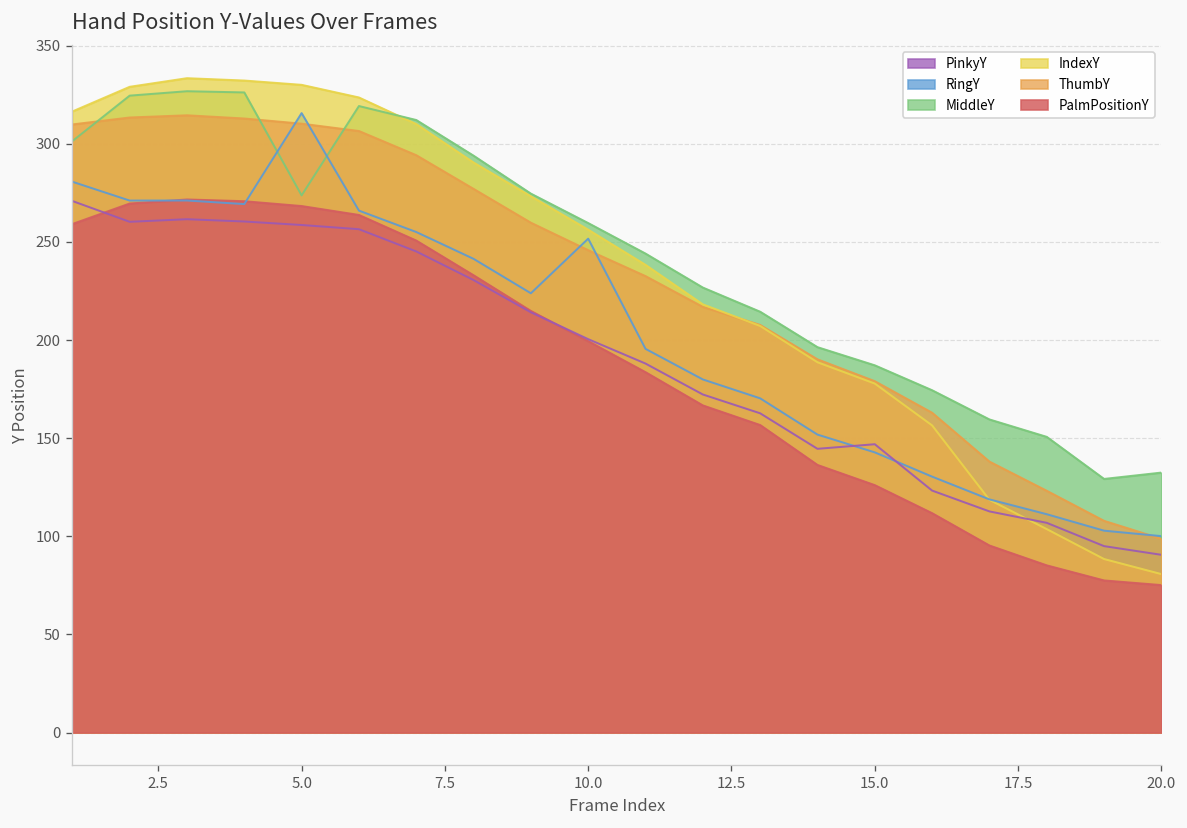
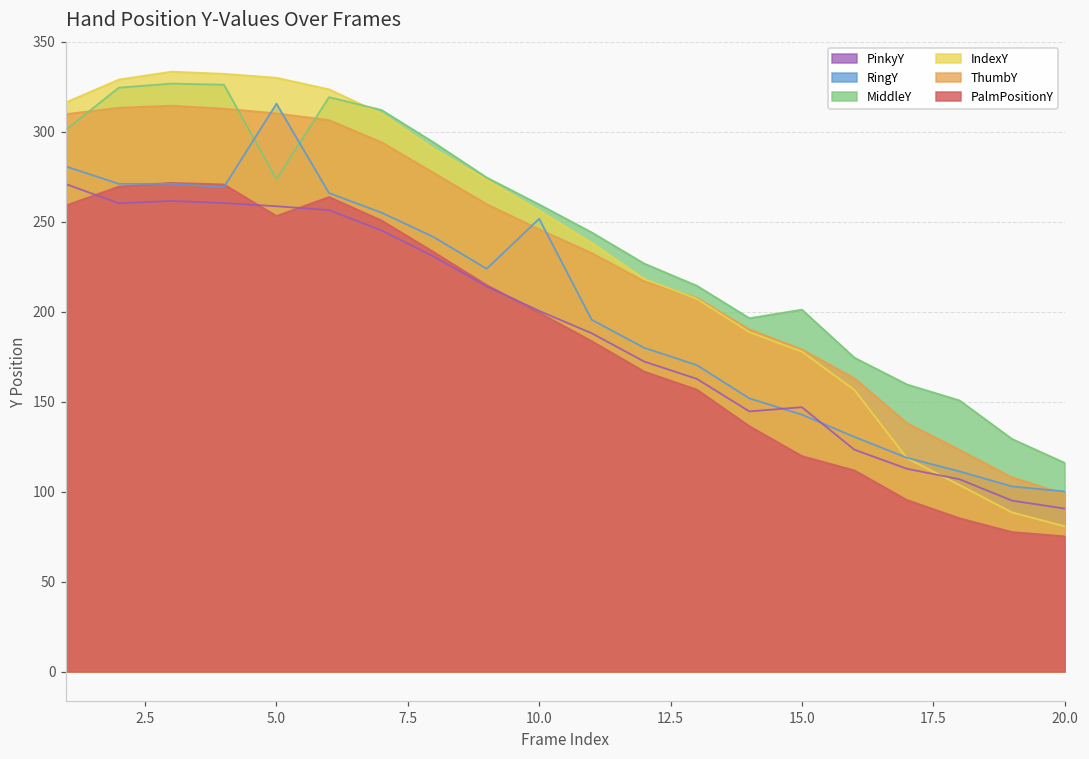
  {
    "PinkyY": {
      "5.0": 259,
      "15.0": 147,
      "20.0": 91
    },
    "RingY": {
      "5.0": 316,
      "10.0": 252,
      "15.0": 143
    },
    "MiddleY": {
      "5.0": 274,
      "10.0": 260,
-     "15.0": 187,
-     "20.0": 132
+     "15.0": 201,
+     "20.0": 116
    },
    "PalmPositionY": {
-     "5.0": 268,
-     "15.0": 126,
+     "5.0": 253,
+     "15.0": 120,
      "20.0": 75
    }
  }
